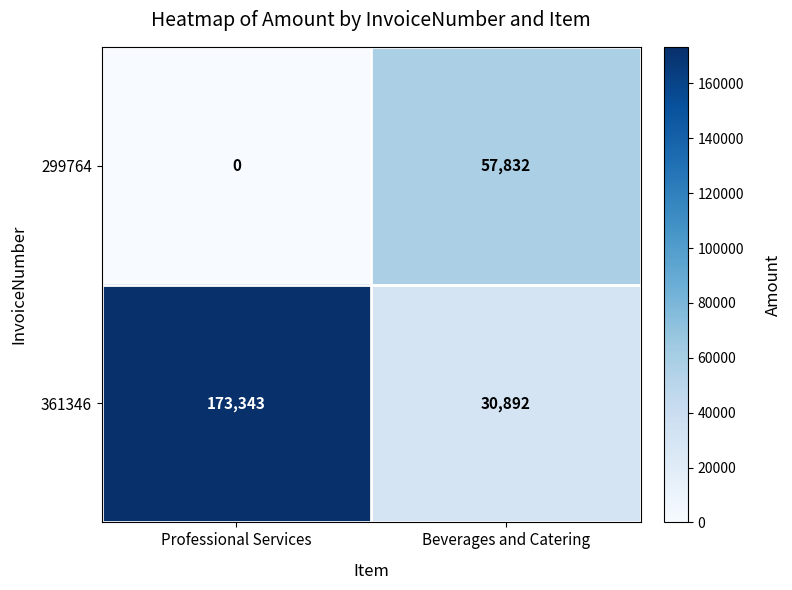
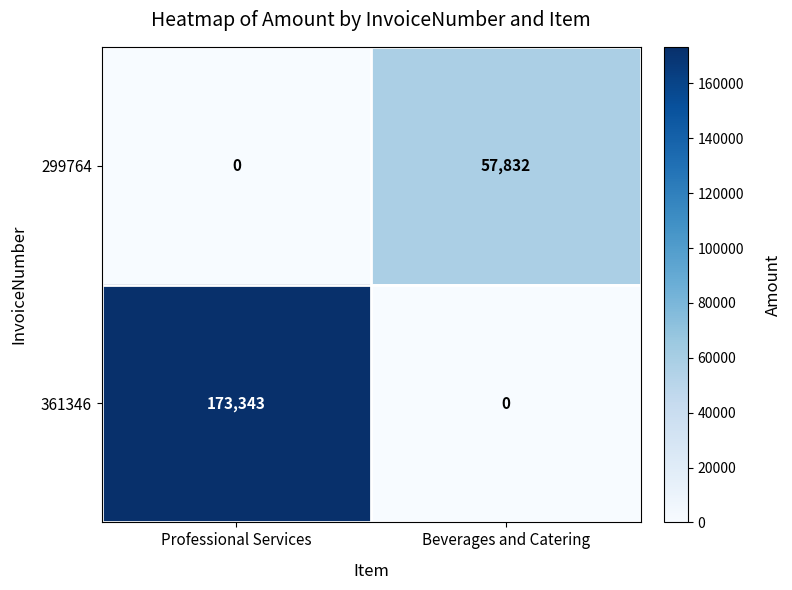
  {
    "299764": {
      "Professional Services": "0",
      "Beverages and Catering": "57,832"
    },
    "361346": {
      "Professional Services": "173,343",
-     "Beverages and Catering": "30,892"
+     "Beverages and Catering": "0"
    }
  }
